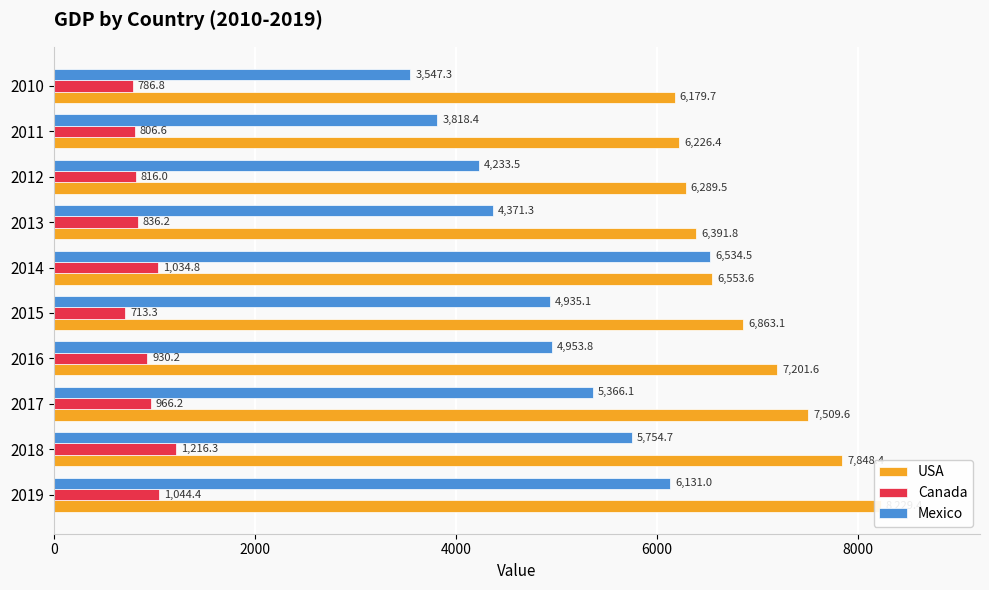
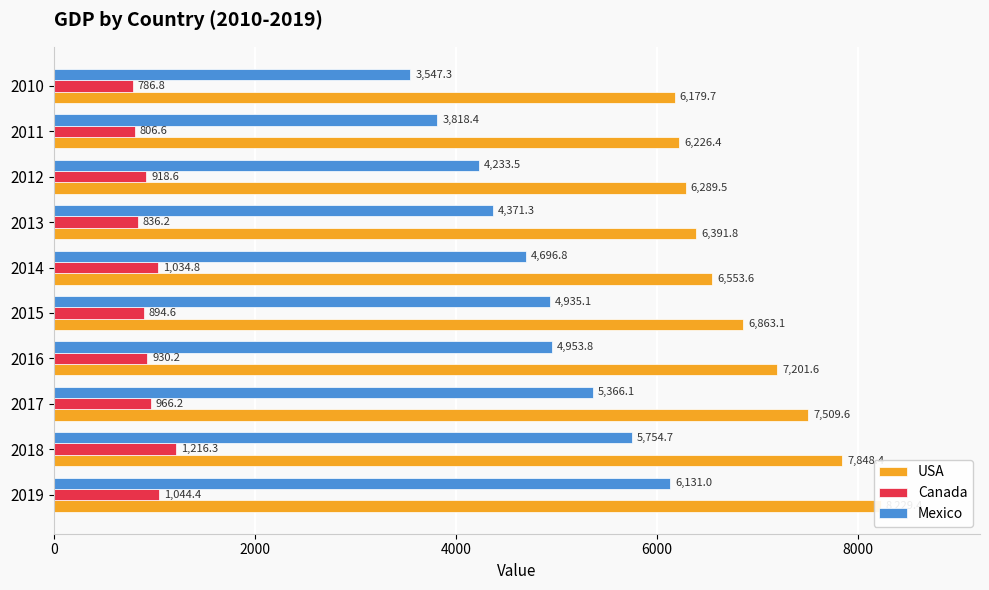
  {
    "USA": {
      "2010": "6,179.7",
      "2011": "6,226.4",
      "2012": "6,289.5",
      "2013": "6,391.8",
      "2014": "6,553.6",
      "2015": "6,863.1",
      "2016": "7,201.6",
      "2017": "7,509.6"
    },
    "Canada": {
      "2010": "786.8",
      "2011": "806.6",
-     "2012": "816.0",
+     "2012": "918.6",
      "2013": "836.2",
      "2014": "1,034.8",
-     "2015": "713.3",
+     "2015": "894.6",
      "2016": "930.2",
      "2017": "966.2",
      "2018": "1,216.3",
      "2019": "1,044.4"
    },
    "Mexico": {
      "2010": "3,547.3",
      "2011": "3,818.4",
      "2012": "4,233.5",
      "2013": "4,371.3",
-     "2014": "6,534.5",
+     "2014": "4,696.8",
      "2015": "4,935.1",
      "2016": "4,953.8",
      "2017": "5,366.1",
      "2018": "5,754.7",
      "2019": "6,131.0"
    }
  }
